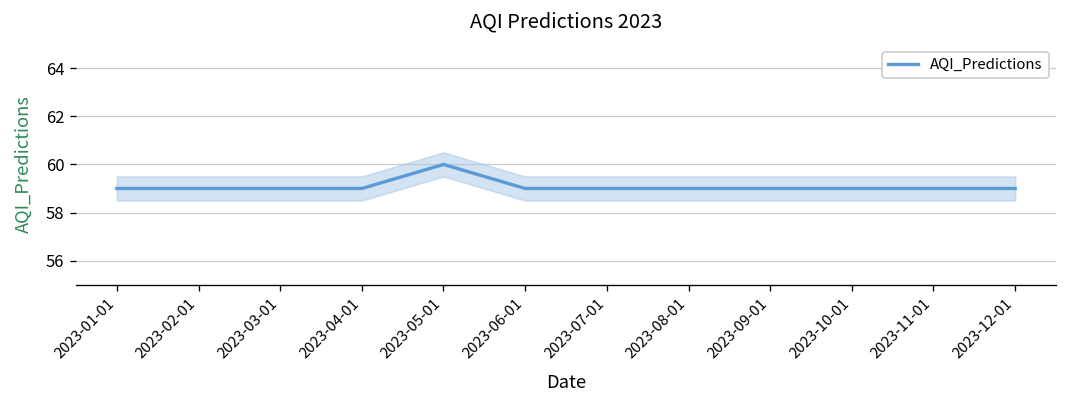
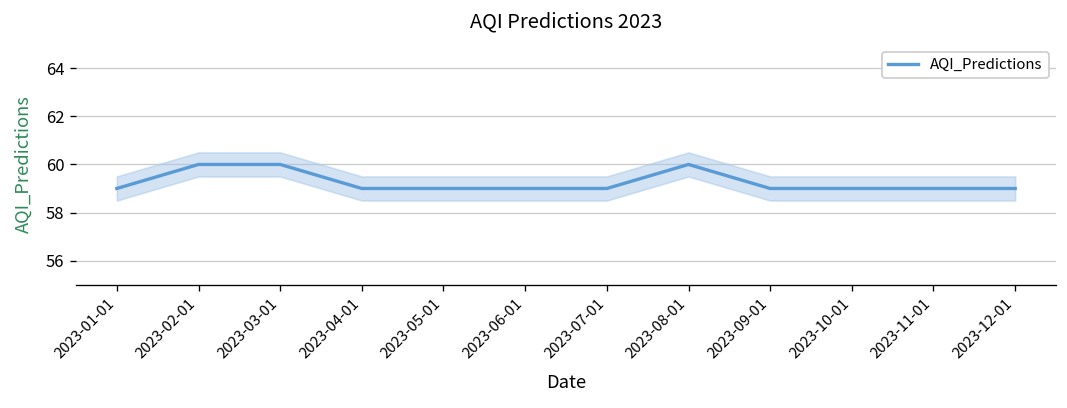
  {
    "AQI_Predictions": {
      "2023-01-01": 59,
-     "2023-02-01": 59,
-     "2023-03-01": 59,
+     "2023-02-01": 60,
+     "2023-03-01": 60,
      "2023-04-01": 59,
-     "2023-05-01": 60,
+     "2023-05-01": 59,
      "2023-06-01": 59,
      "2023-07-01": 59,
-     "2023-08-01": 59,
+     "2023-08-01": 60,
      "2023-09-01": 59,
      "2023-10-01": 59,
      "2023-11-01": 59,
      "2023-12-01": 59
    }
  }
